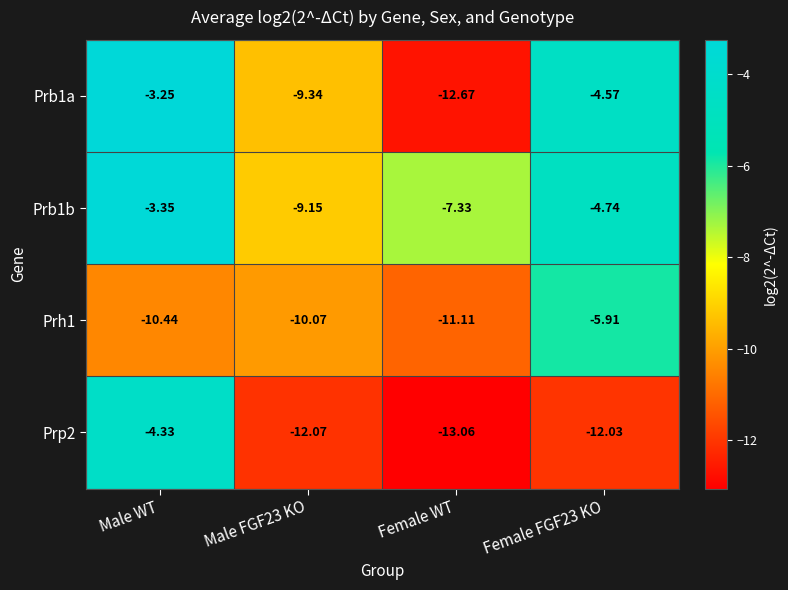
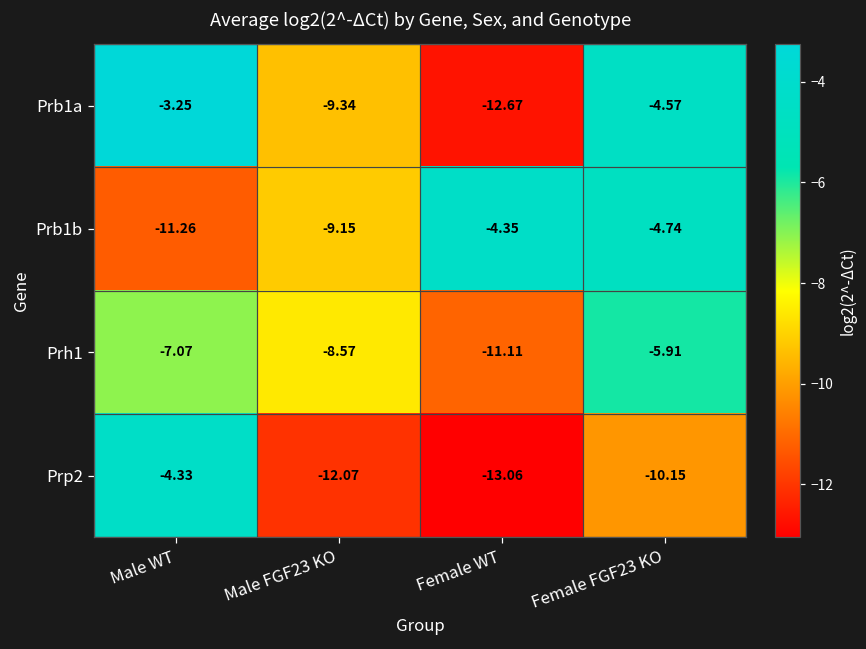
  {
    "Prb1a": {
      "Male WT": -3.25,
      "Male FGF23 KO": -9.34,
      "Female WT": -12.67,
      "Female FGF23 KO": -4.57
    },
    "Prb1b": {
-     "Male WT": -3.35,
+     "Male WT": -11.26,
      "Male FGF23 KO": -9.15,
-     "Female WT": -7.33,
+     "Female WT": -4.35,
      "Female FGF23 KO": -4.74
    },
    "Prh1": {
-     "Male WT": -10.44,
-     "Male FGF23 KO": -10.07,
+     "Male WT": -7.07,
+     "Male FGF23 KO": -8.57,
      "Female WT": -11.11,
      "Female FGF23 KO": -5.91
    },
    "Prp2": {
      "Male WT": -4.33,
      "Male FGF23 KO": -12.07,
      "Female WT": -13.06,
-     "Female FGF23 KO": -12.03
+     "Female FGF23 KO": -10.15
    }
  }
